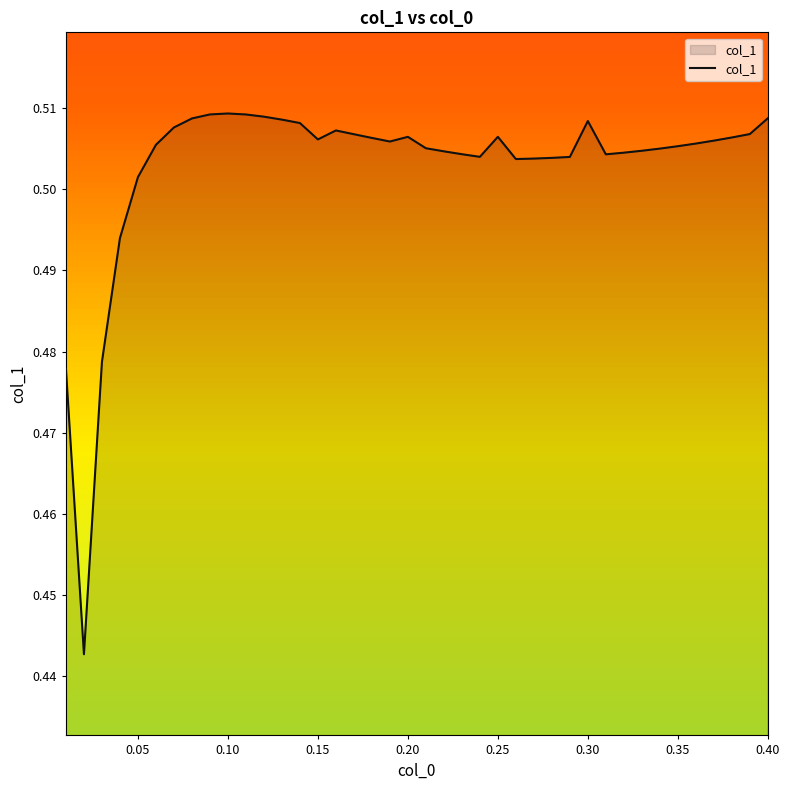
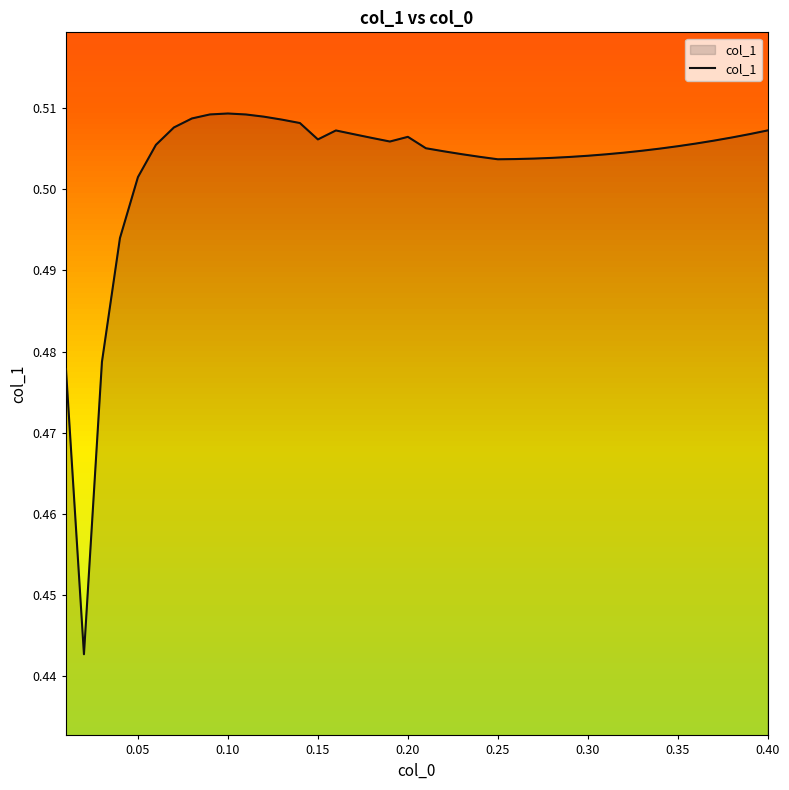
  {
    "0.05": 0.502,
    "0.10": 0.509,
    "0.15": 0.506,
    "0.20": 0.506,
-   "0.25": 0.506,
-   "0.30": 0.508,
+   "0.25": 0.504,
+   "0.30": 0.504,
    "0.35": 0.505,
-   "0.40": 0.509
+   "0.40": 0.507
  }
